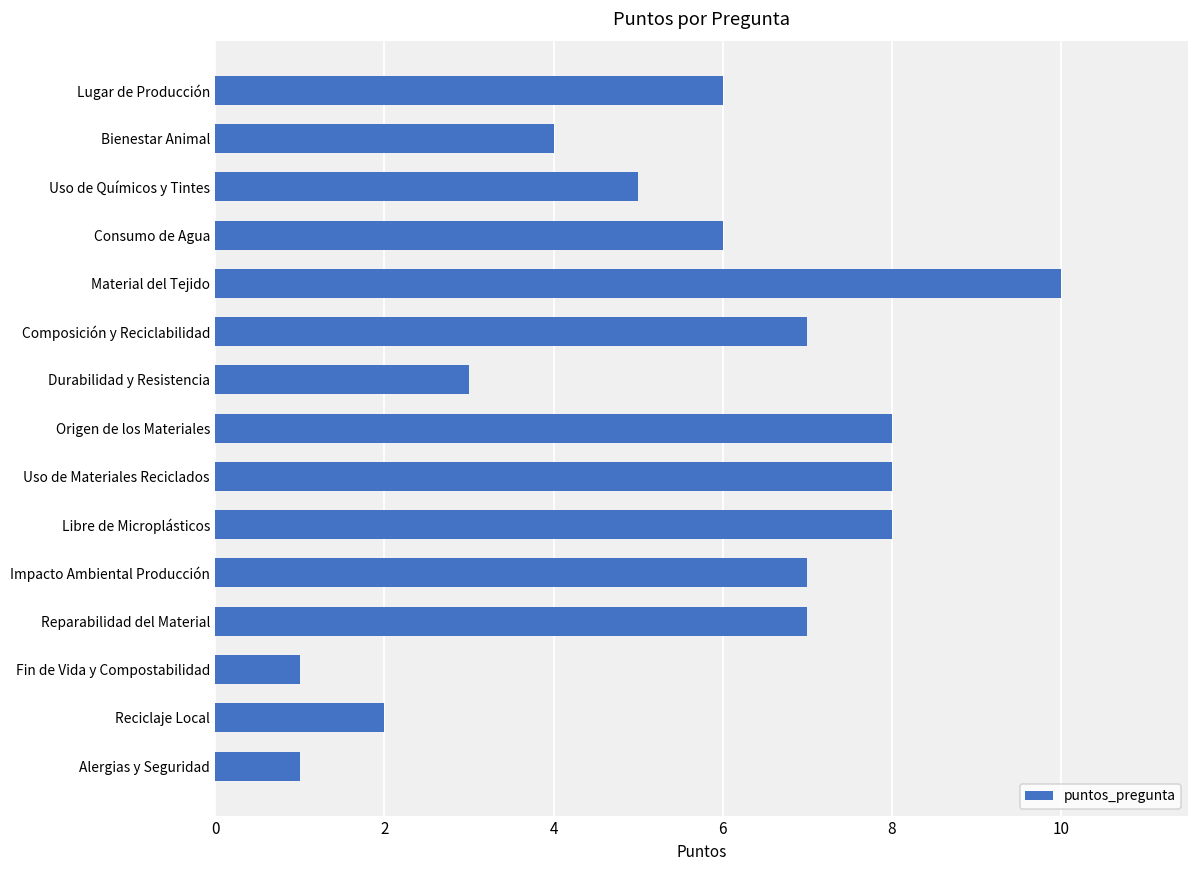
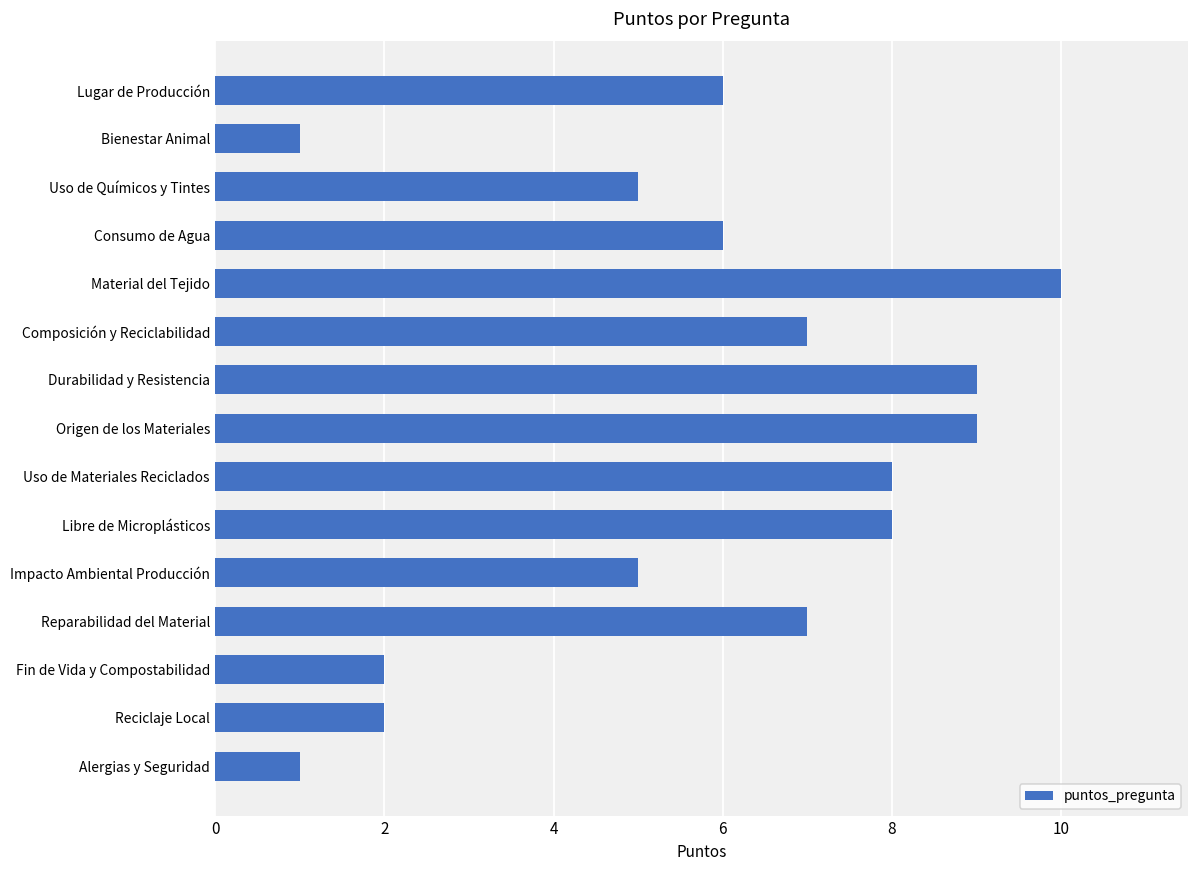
  {
    "Lugar de Producción": 6,
-   "Bienestar Animal": 4,
+   "Bienestar Animal": 1,
    "Uso de Químicos y Tintes": 5,
    "Consumo de Agua": 6,
    "Material del Tejido": 10,
    "Composición y Reciclabilidad": 7,
-   "Durabilidad y Resistencia": 3,
-   "Origen de los Materiales": 8,
+   "Durabilidad y Resistencia": 9,
+   "Origen de los Materiales": 9,
    "Uso de Materiales Reciclados": 8,
    "Libre de Microplásticos": 8,
-   "Impacto Ambiental Producción": 7,
+   "Impacto Ambiental Producción": 5,
    "Reparabilidad del Material": 7,
-   "Fin de Vida y Compostabilidad": 1,
+   "Fin de Vida y Compostabilidad": 2,
    "Reciclaje Local": 2,
    "Alergias y Seguridad": 1
  }
